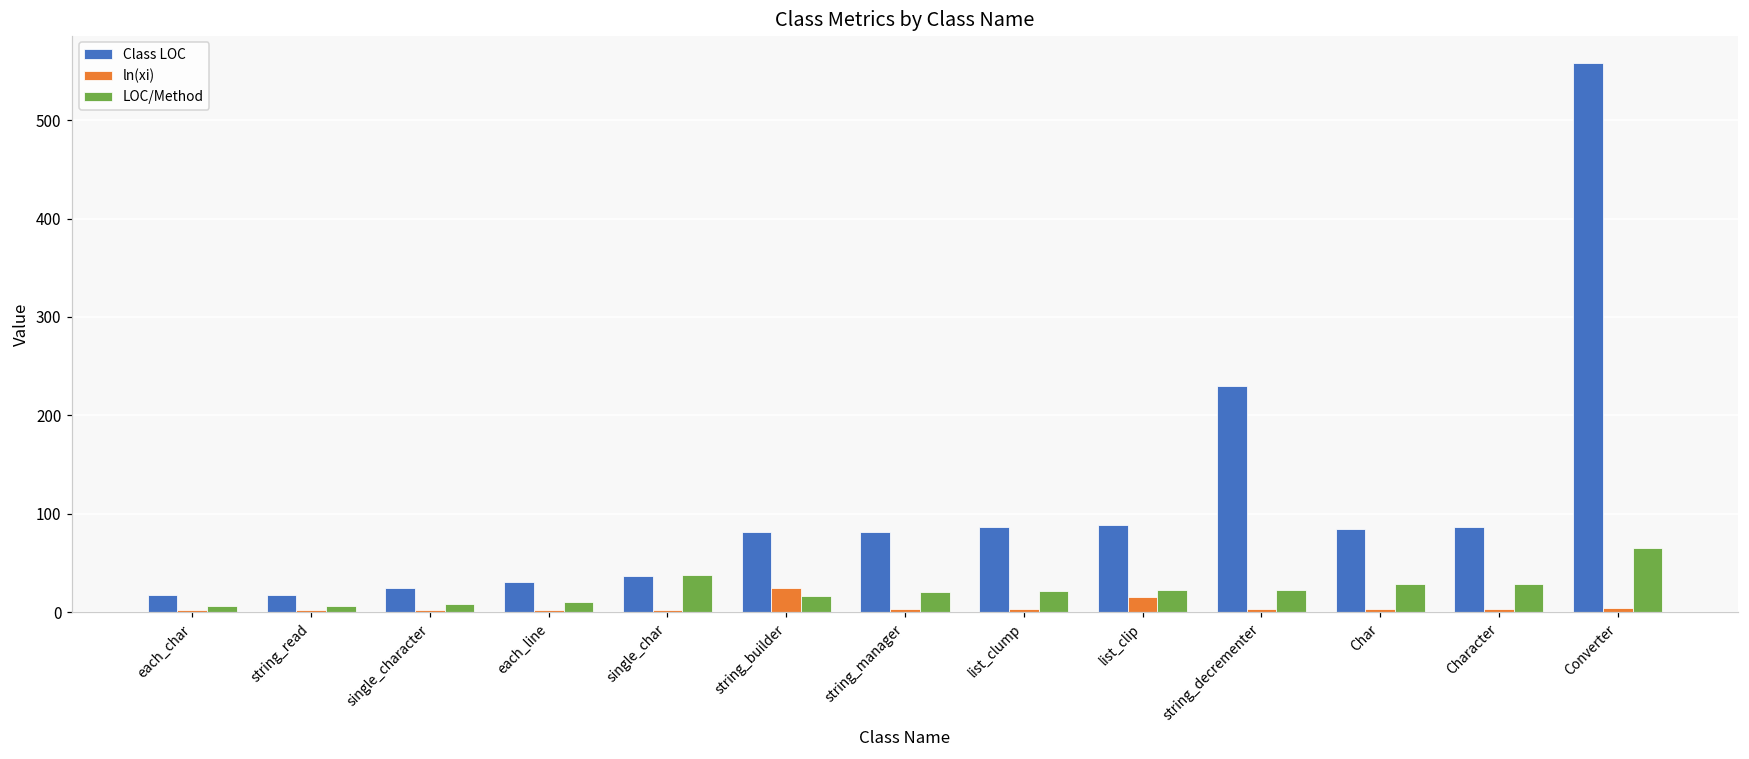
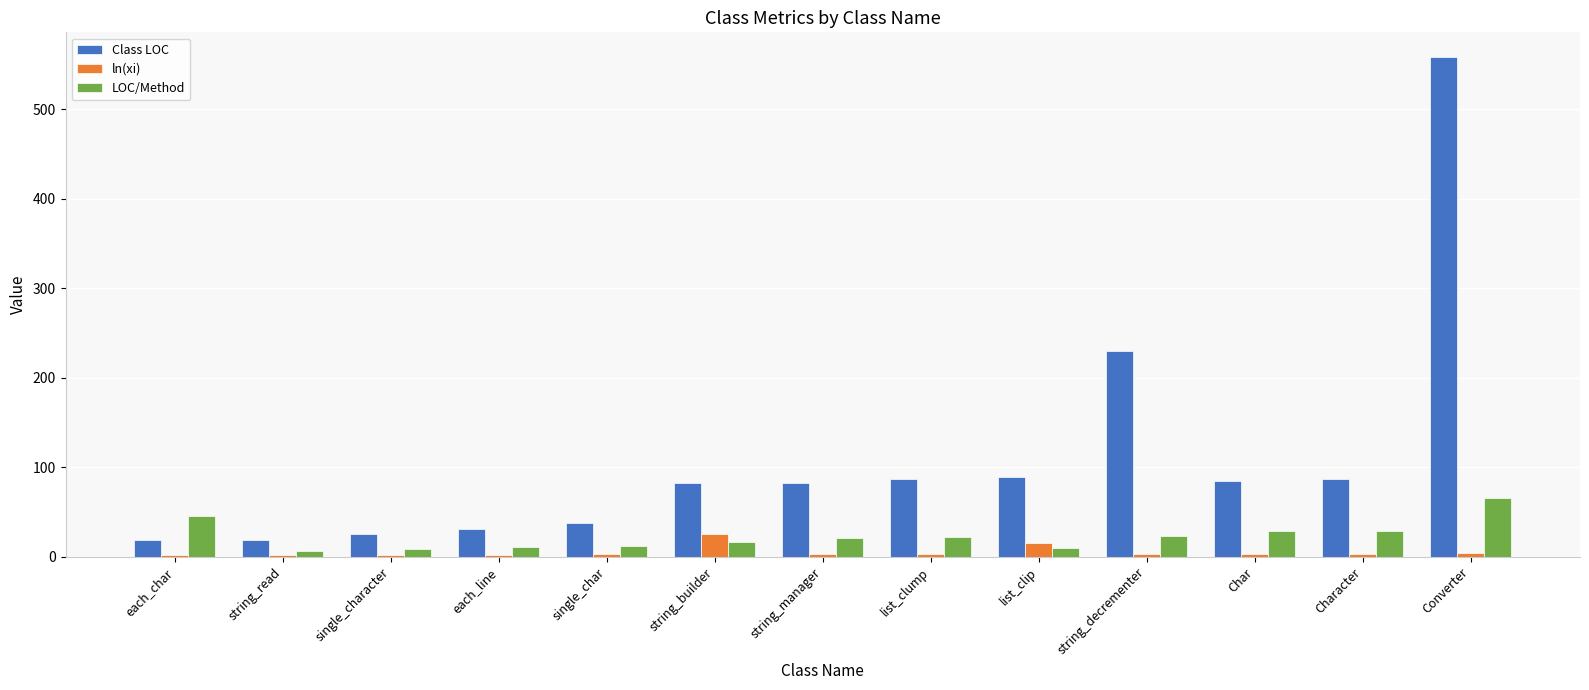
  {
    "Class LOC": {
      "each_char": 20,
      "string_read": 20,
      "single_character": 30,
      "each_line": 30,
      "single_char": 40,
      "string_builder": 80,
      "string_manager": 80,
      "list_clump": 90,
      "list_clip": 90,
      "string_decrementer": 230,
      "Char": 90,
      "Character": 90,
      "Converter": 560
    },
    "ln(xi)": {
      "string_builder": 20,
      "string_manager": 0,
      "list_clump": 0,
      "list_clip": 20,
      "string_decrementer": 0,
      "Char": 0,
      "Character": 0,
      "Converter": 0
    },
    "LOC/Method": {
-     "each_char": 10,
+     "each_char": 50,
      "string_read": 10,
      "single_character": 10,
      "each_line": 10,
-     "single_char": 40,
+     "single_char": 10,
      "string_builder": 20,
      "string_manager": 20,
      "list_clump": 20,
-     "list_clip": 20,
+     "list_clip": 10,
      "string_decrementer": 20,
      "Char": 30,
      "Character": 30,
      "Converter": 70
    }
  }
